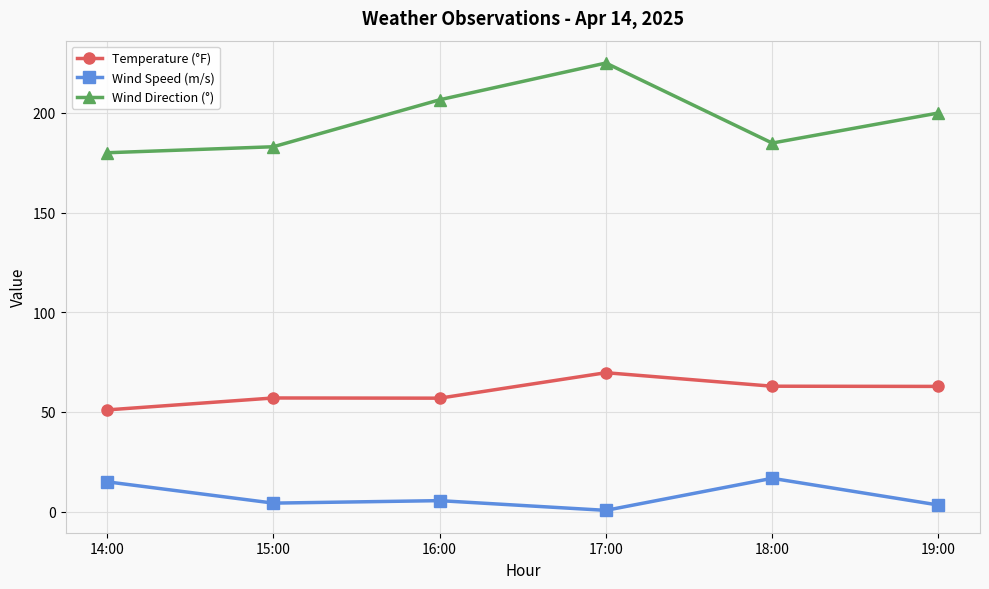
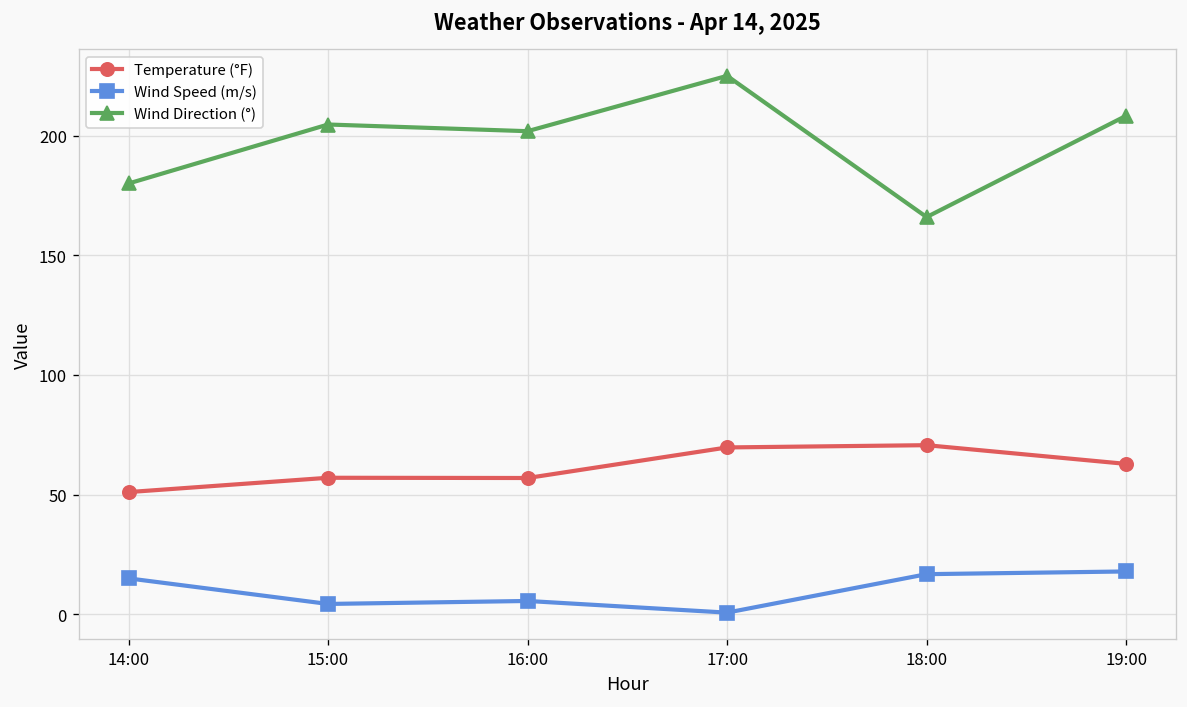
  {
    "Temperature (°F)": {
      "14:00": 51,
      "15:00": 57,
      "16:00": 57,
      "17:00": 70,
-     "18:00": 63,
+     "18:00": 71,
      "19:00": 63
    },
    "Wind Speed (m/s)": {
      "14:00": 15,
      "15:00": 4,
      "16:00": 6,
      "17:00": 1,
      "18:00": 17,
-     "19:00": 3
+     "19:00": 18
    },
    "Wind Direction (°)": {
      "14:00": 180,
-     "15:00": 183,
-     "16:00": 207,
+     "15:00": 205,
+     "16:00": 202,
      "17:00": 225,
-     "18:00": 185,
-     "19:00": 200
+     "18:00": 166,
+     "19:00": 208
    }
  }
